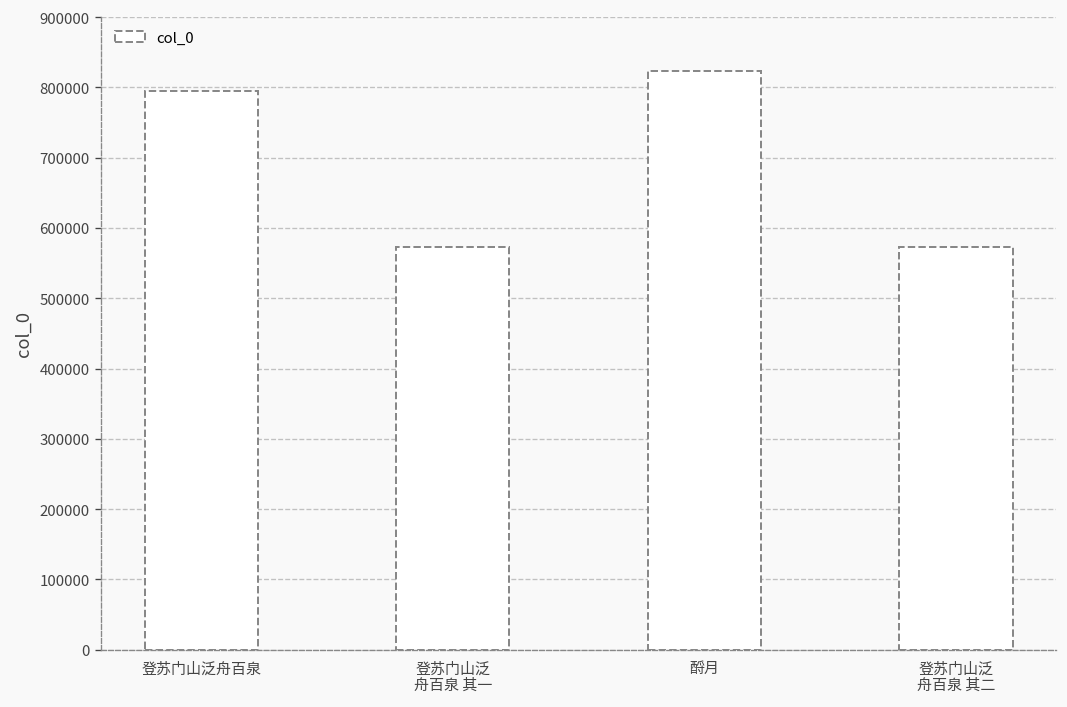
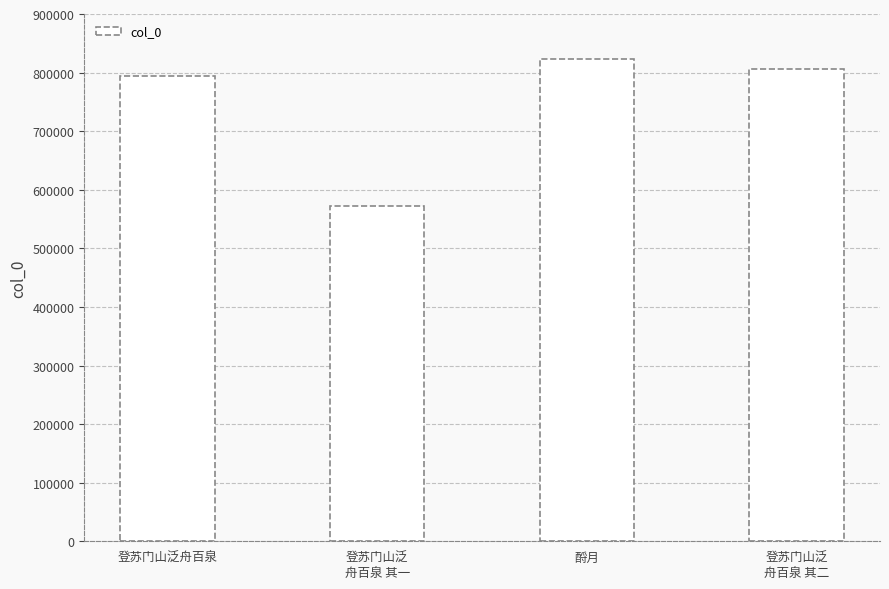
  {
    "登苏门山泛舟百泉": 800000,
    "登苏门山泛 舟百泉 其一": 570000,
    "酹月": 820000,
-   "登苏门山泛 舟百泉 其二": 570000
+   "登苏门山泛 舟百泉 其二": 810000
  }
